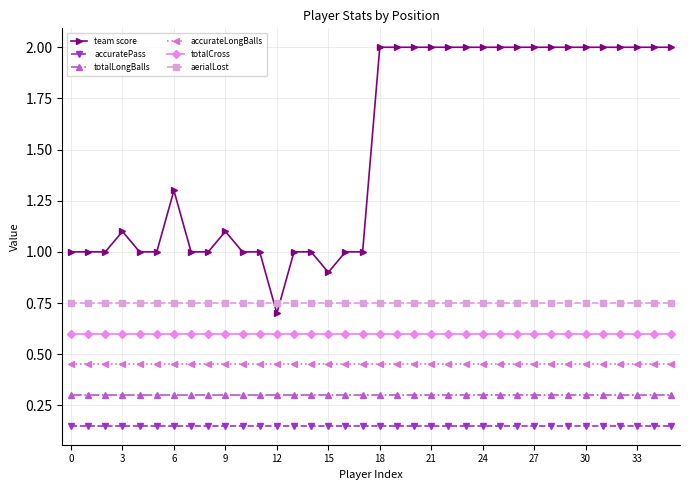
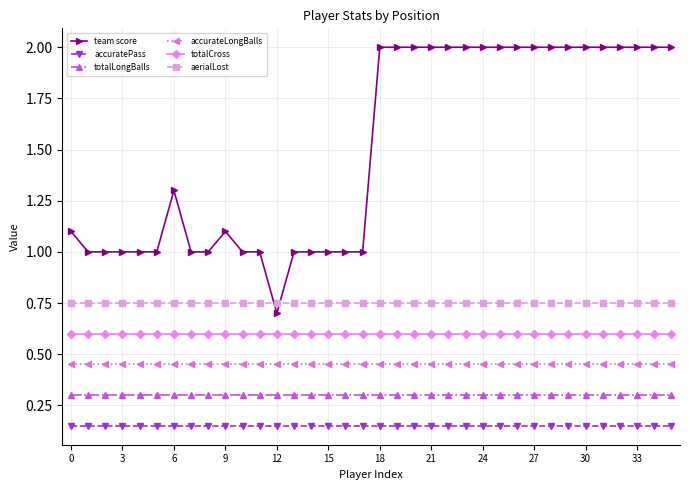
  {
    "team score": {
-     "0": 1.0,
-     "3": 1.1,
+     "0": 1.1,
+     "3": 1.0,
      "6": 1.3,
      "9": 1.1,
      "12": 0.7,
-     "15": 0.9,
+     "15": 1.0,
      "18": 2.0,
      "21": 2.0,
      "24": 2.0,
      "27": 2.0,
      "30": 2.0,
      "33": 2.0
    }
  }
